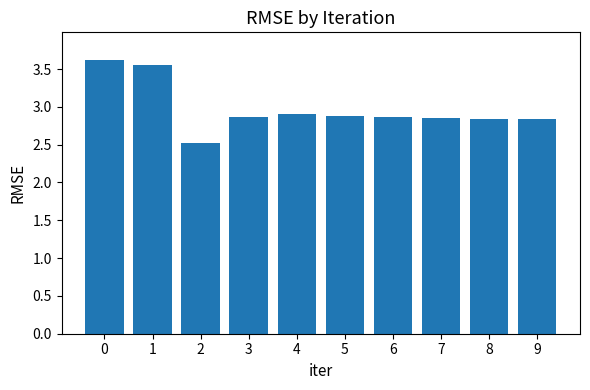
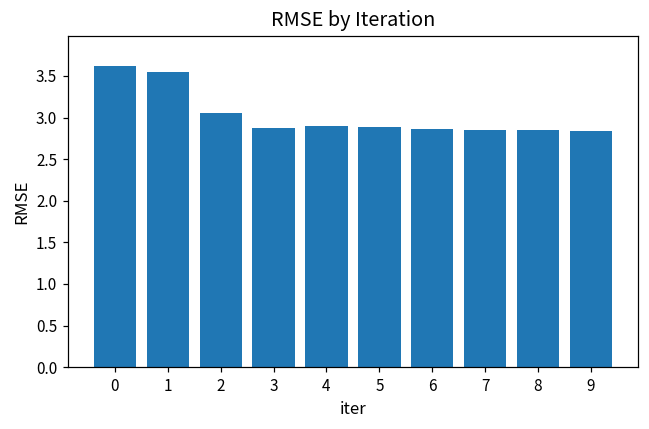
  {
    "0": 3.6,
    "1": 3.5,
-   "2": 2.5,
+   "2": 3.1,
    "3": 2.9,
    "4": 2.9,
    "5": 2.9,
    "6": 2.9,
    "7": 2.9,
    "8": 2.8,
    "9": 2.8
  }
